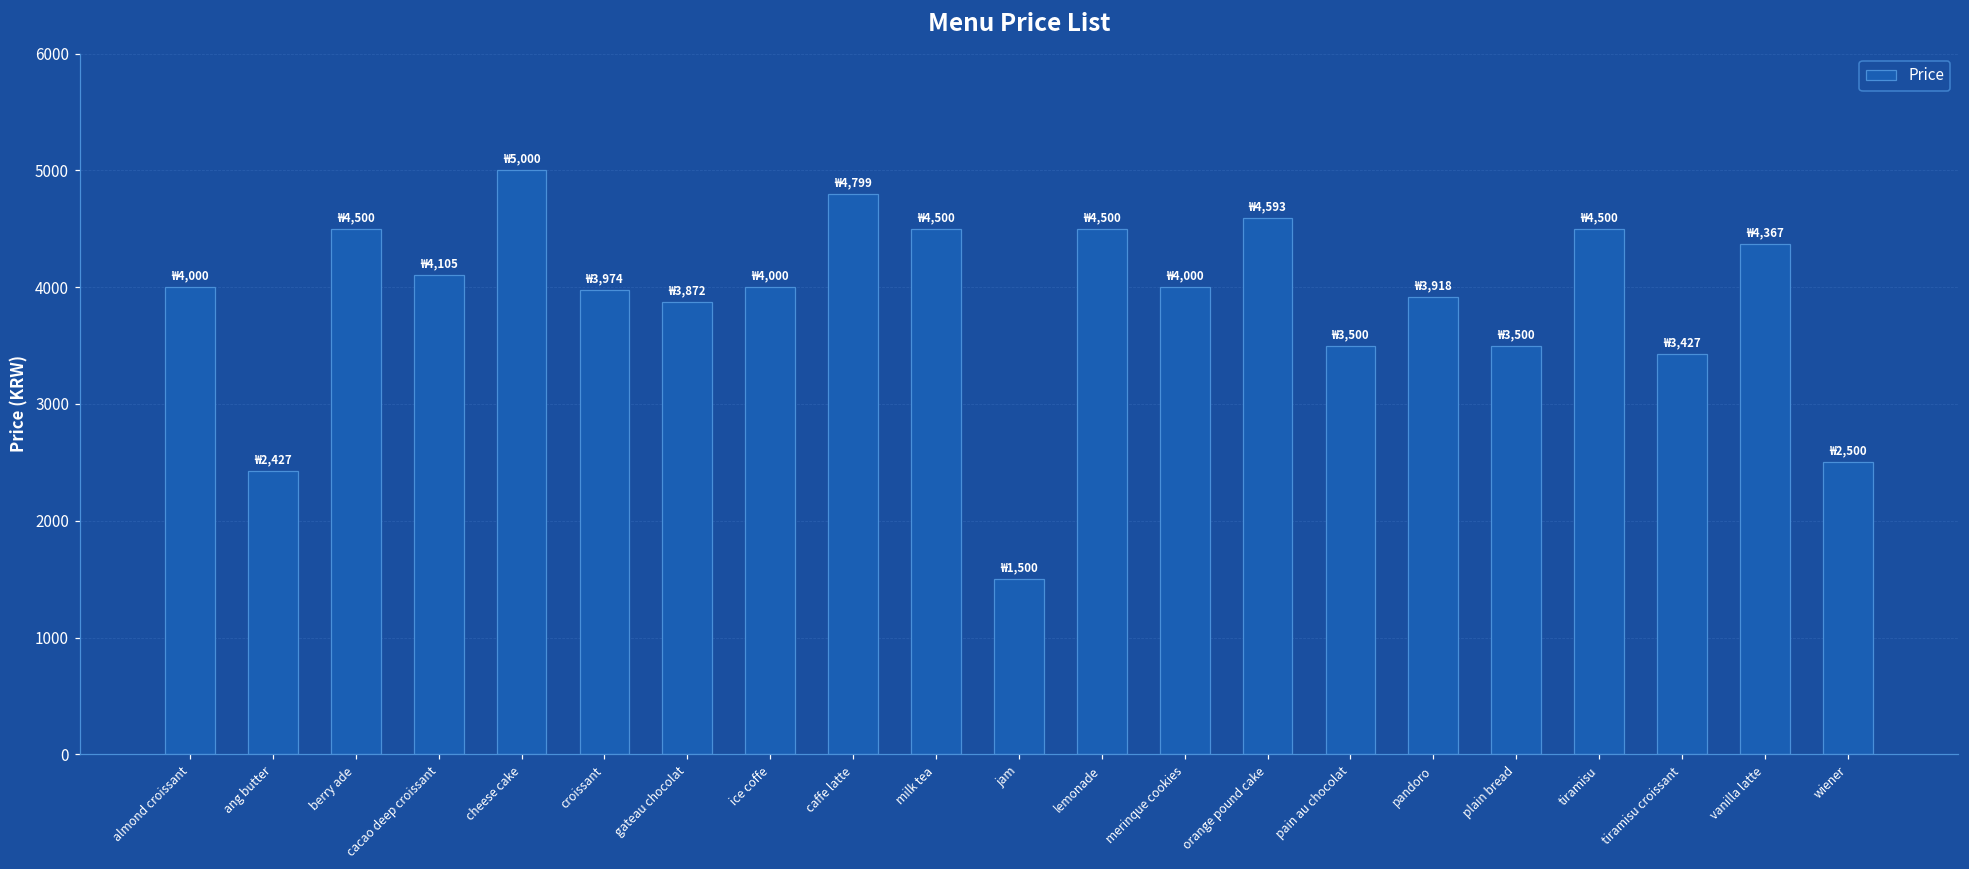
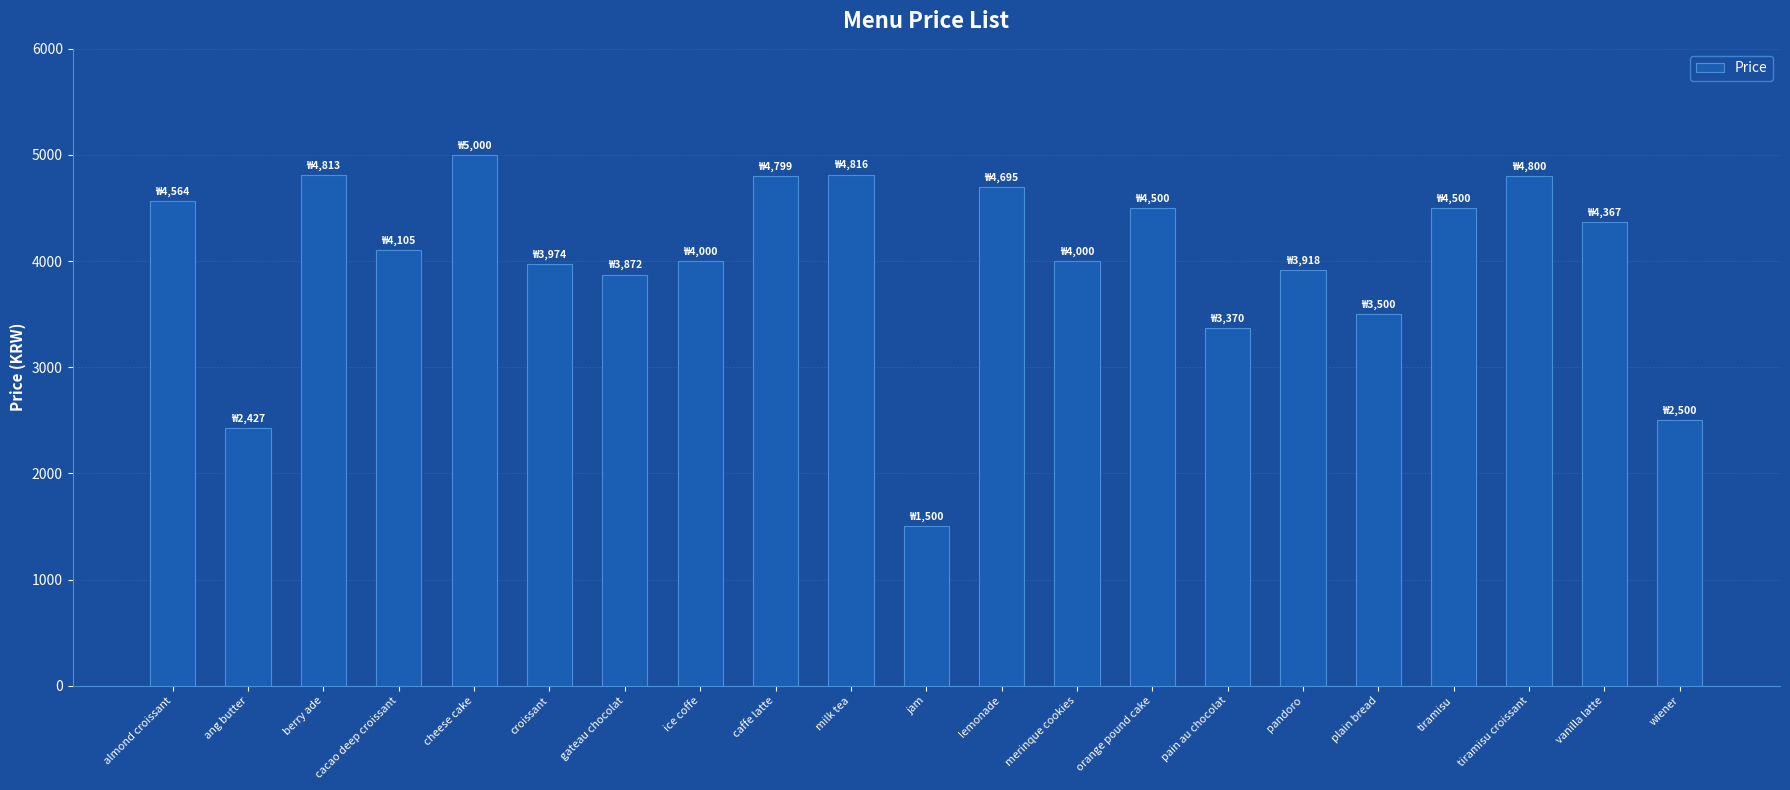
  {
-   "almond croissant": "4,000",
+   "almond croissant": "4,564",
    "ang butter": "2,427",
-   "berry ade": "4,500",
+   "berry ade": "4,813",
    "cacao deep croissant": "4,105",
    "cheese cake": "5,000",
    "croissant": "3,974",
    "gateau chocolat": "3,872",
    "ice coffe": "4,000",
    "caffe latte": "4,799",
-   "milk tea": "4,500",
+   "milk tea": "4,816",
    "jam": "1,500",
-   "lemonade": "4,500",
+   "lemonade": "4,695",
    "merinque cookies": "4,000",
-   "orange pound cake": "4,593",
-   "pain au chocolat": "3,500",
+   "orange pound cake": "4,500",
+   "pain au chocolat": "3,370",
    "pandoro": "3,918",
    "plain bread": "3,500",
    "tiramisu": "4,500",
-   "tiramisu croissant": "3,427",
+   "tiramisu croissant": "4,800",
    "vanilla latte": "4,367",
    "wiener": "2,500"
  }
